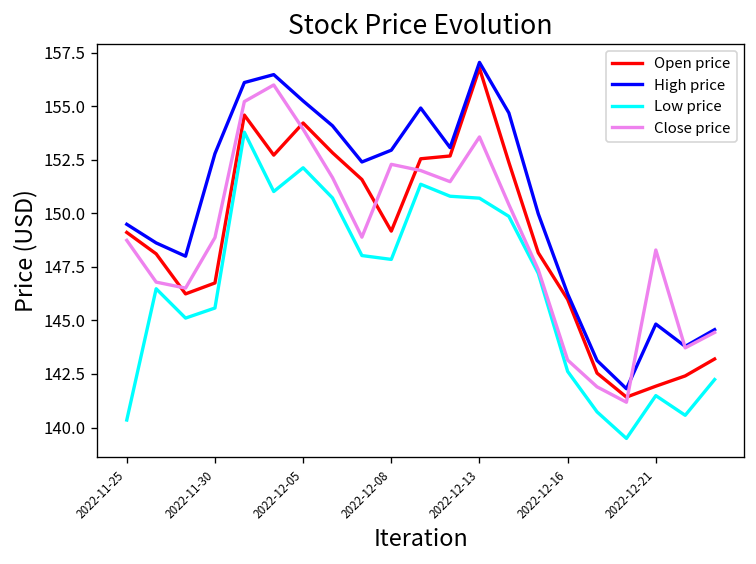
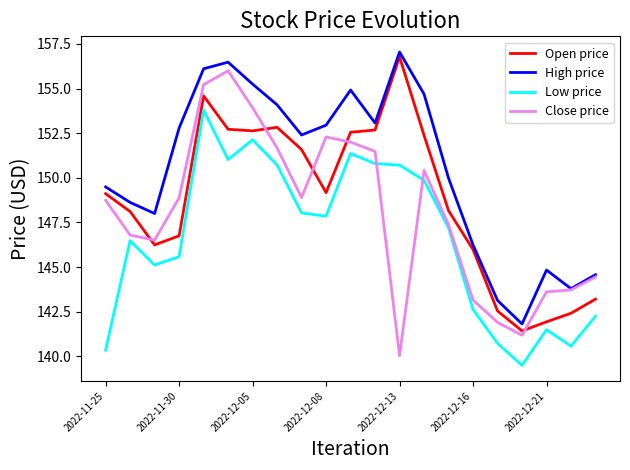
  {
    "Open price": {
      "2022-11-25": 149.1,
      "2022-11-30": 146.8,
-     "2022-12-05": 154.2,
+     "2022-12-05": 152.6,
      "2022-12-08": 149.2,
      "2022-12-13": 156.8,
      "2022-12-16": 146.0,
      "2022-12-21": 141.9
    },
    "High price": {
      "2022-11-25": 149.5,
      "2022-11-30": 152.8,
      "2022-12-05": 155.3,
      "2022-12-08": 153.0,
      "2022-12-13": 157.1,
      "2022-12-16": 146.2,
      "2022-12-21": 144.8
    },
    "Low price": {
      "2022-11-25": 140.4,
      "2022-11-30": 145.6,
      "2022-12-05": 152.1,
      "2022-12-08": 147.9,
      "2022-12-13": 150.7,
      "2022-12-16": 142.6,
      "2022-12-21": 141.5
    },
    "Close price": {
      "2022-11-25": 148.7,
      "2022-11-30": 148.9,
      "2022-12-05": 153.9,
      "2022-12-08": 152.3,
-     "2022-12-13": 153.6,
+     "2022-12-13": 140.0,
      "2022-12-16": 143.2,
-     "2022-12-21": 148.3
+     "2022-12-21": 143.6
    }
  }
